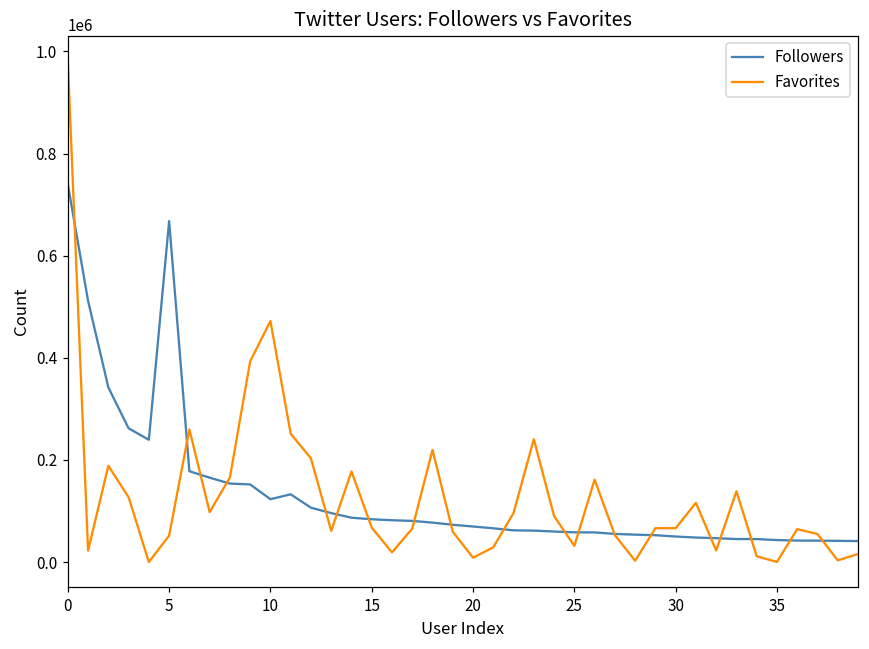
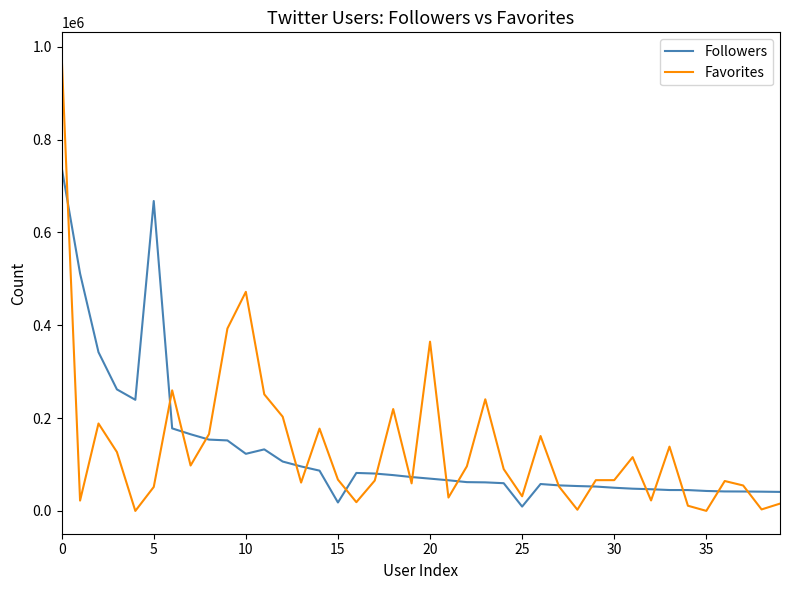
  {
    "Followers": {
      "0": 740000,
      "5": 670000,
      "10": 120000,
-     "15": 80000,
+     "15": 20000,
      "20": 70000,
-     "25": 60000,
+     "25": 10000,
      "30": 50000,
      "35": 40000
    },
    "Favorites": {
      "0": 980000,
      "5": 50000,
      "10": 470000,
      "15": 70000,
-     "20": 10000,
+     "20": 360000,
      "25": 30000,
      "30": 70000,
      "35": 0
    }
  }
